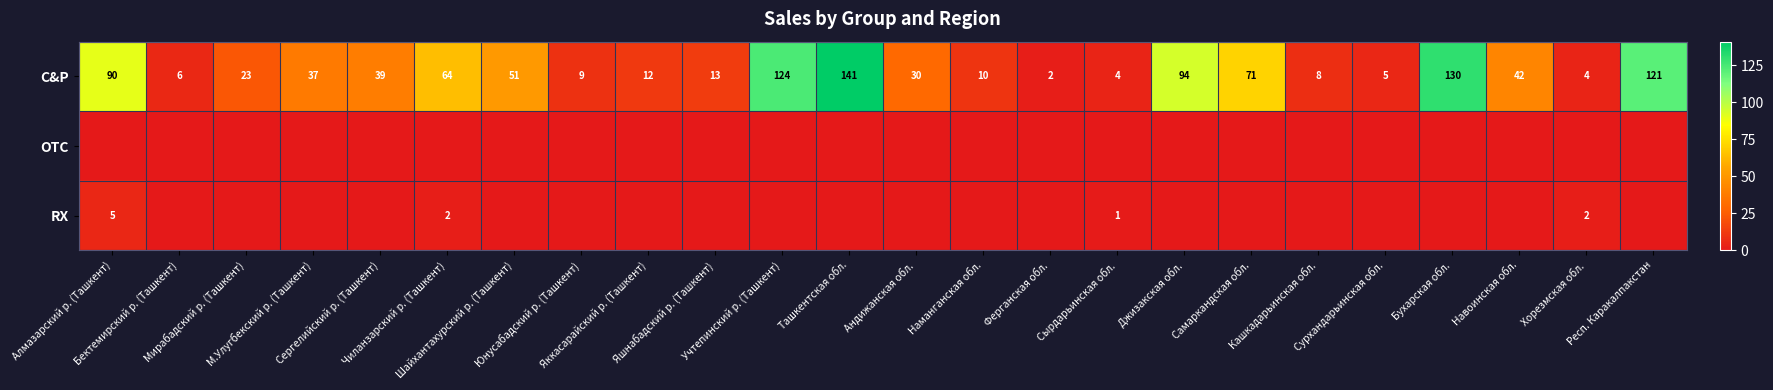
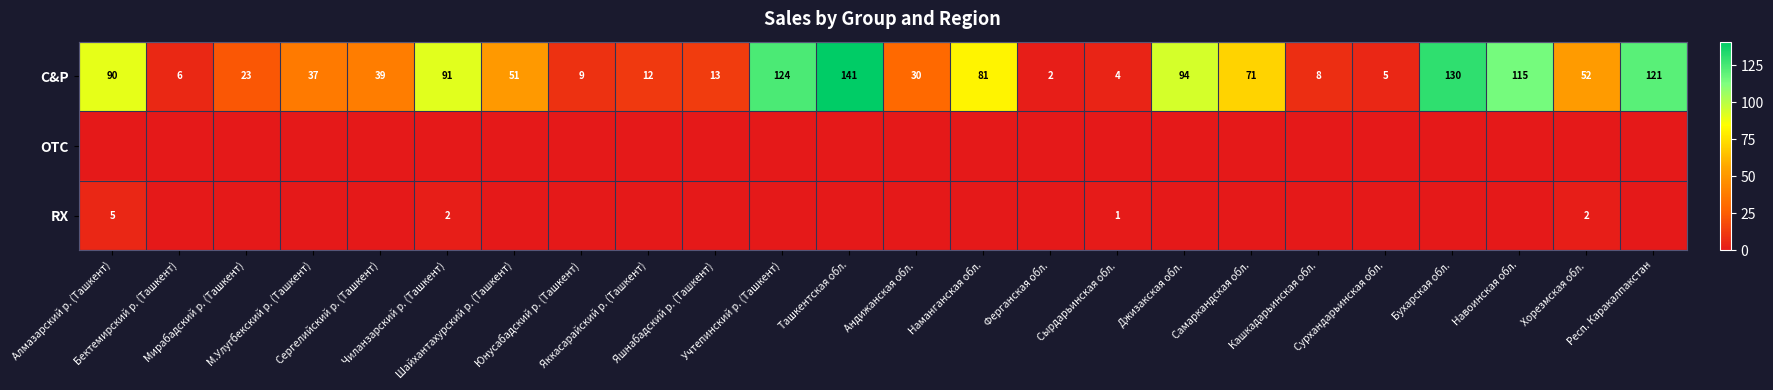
  {
    "C&P": {
      "Алмазарский р. (Ташкент)": 90,
      "Бектемирский р. (Ташкент)": 6,
      "Мирабадский р. (Ташкент)": 23,
      "М.Улугбекский р. (Ташкент)": 37,
      "Сергелийский р. (Ташкент)": 39,
-     "Чиланзарский р. (Ташкент)": 64,
+     "Чиланзарский р. (Ташкент)": 91,
      "Шайхантахурский р. (Ташкент)": 51,
      "Юнусабадский р. (Ташкент)": 9,
      "Яккасарайский р. (Ташкент)": 12,
      "Яшнабадский р. (Ташкент)": 13,
      "Учтепинский р. (Ташкент)": 124,
      "Ташкентская обл.": 141,
      "Андижанская обл.": 30,
-     "Наманганская обл.": 10,
+     "Наманганская обл.": 81,
      "Ферганская обл.": 2,
      "Сырдарьинская обл.": 4,
      "Джизакская обл.": 94,
      "Самаркандская обл.": 71,
      "Кашкадарьинская обл.": 8,
      "Сурхандарьинская обл.": 5,
      "Бухарская обл.": 130,
-     "Навоинская обл.": 42,
-     "Хорезмская обл.": 4,
+     "Навоинская обл.": 115,
+     "Хорезмская обл.": 52,
      "Респ. Каракалпакстан": 121
    },
    "RX": {
      "Алмазарский р. (Ташкент)": 5,
      "Чиланзарский р. (Ташкент)": 2,
      "Сырдарьинская обл.": 1,
      "Хорезмская обл.": 2
    }
  }
